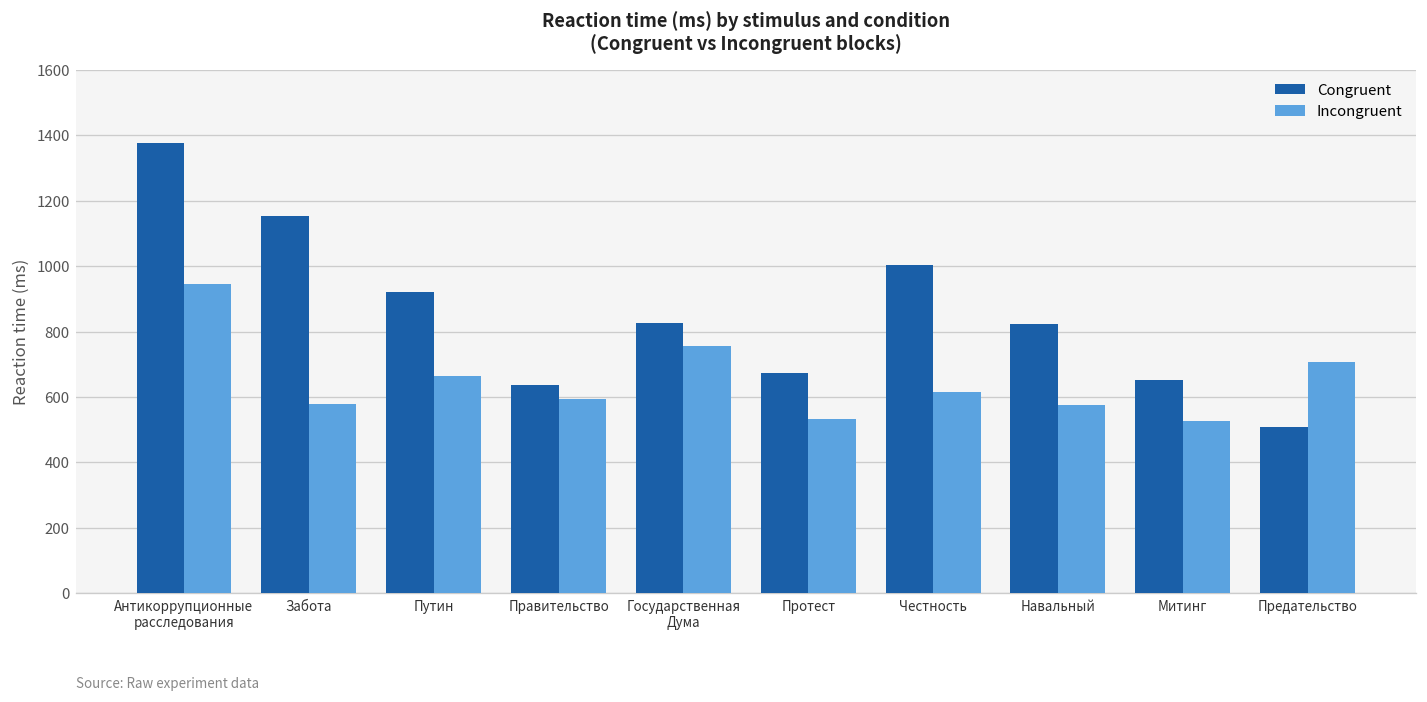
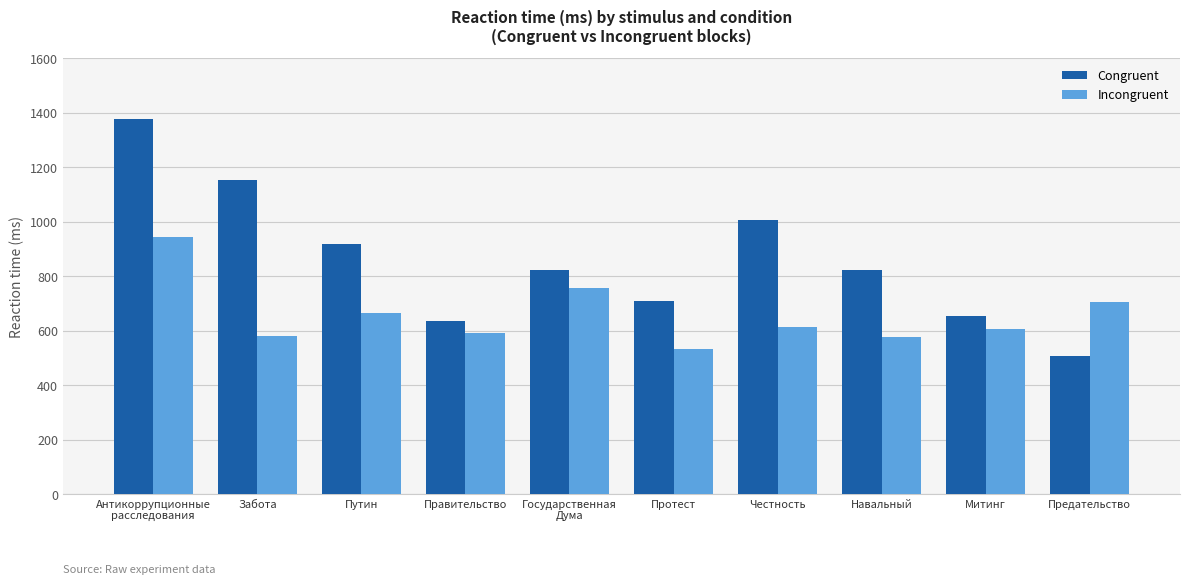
  {
    "Congruent": {
      "Антикоррупционные расследования": 1380,
      "Забота": 1150,
      "Путин": 920,
      "Правительство": 640,
      "Государственная Дума": 830,
-     "Протест": 680,
+     "Протест": 710,
      "Честность": 1010,
      "Навальный": 820,
      "Митинг": 650,
      "Предательство": 510
    },
    "Incongruent": {
      "Антикоррупционные расследования": 950,
      "Забота": 580,
      "Путин": 670,
      "Правительство": 590,
      "Государственная Дума": 760,
      "Протест": 530,
      "Честность": 620,
      "Навальный": 580,
-     "Митинг": 530,
+     "Митинг": 610,
      "Предательство": 710
    }
  }
